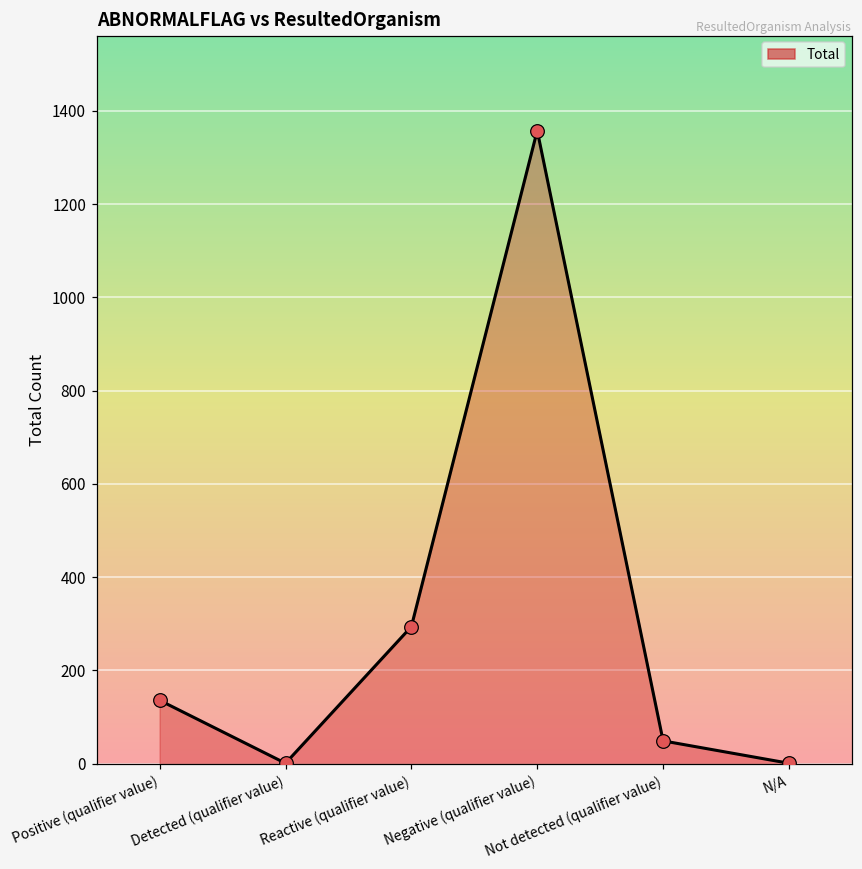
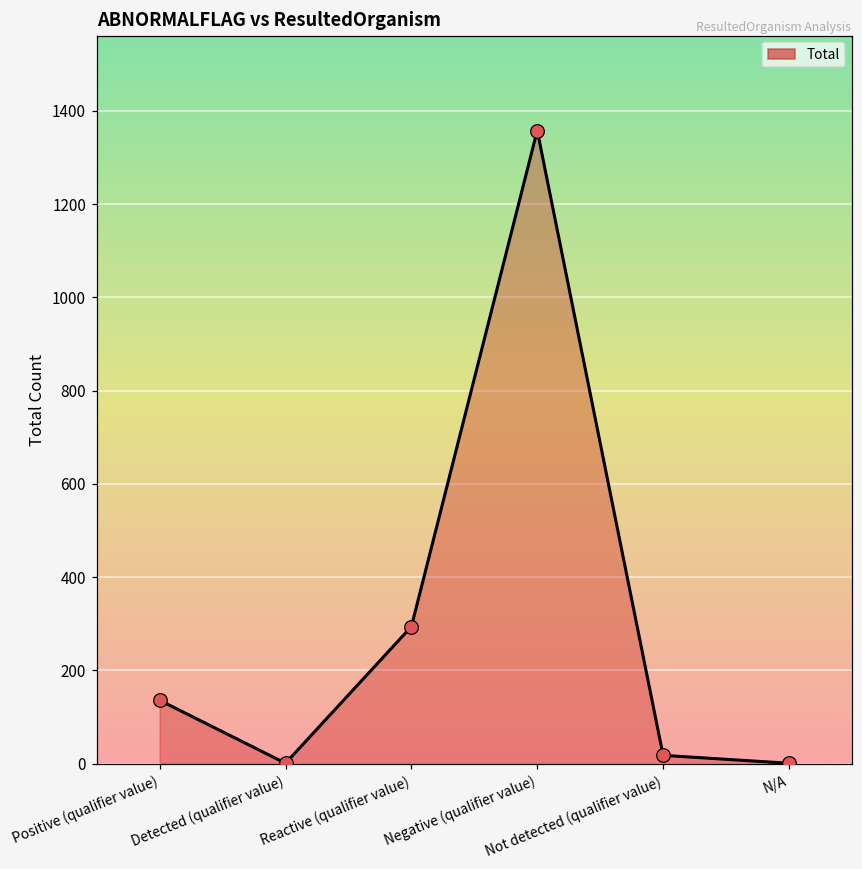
  {
    "Positive (qualifier value)": 140,
    "Detected (qualifier value)": 0,
    "Reactive (qualifier value)": 290,
    "Negative (qualifier value)": 1360,
-   "Not detected (qualifier value)": 50,
+   "Not detected (qualifier value)": 20,
    "N/A": 0
  }
